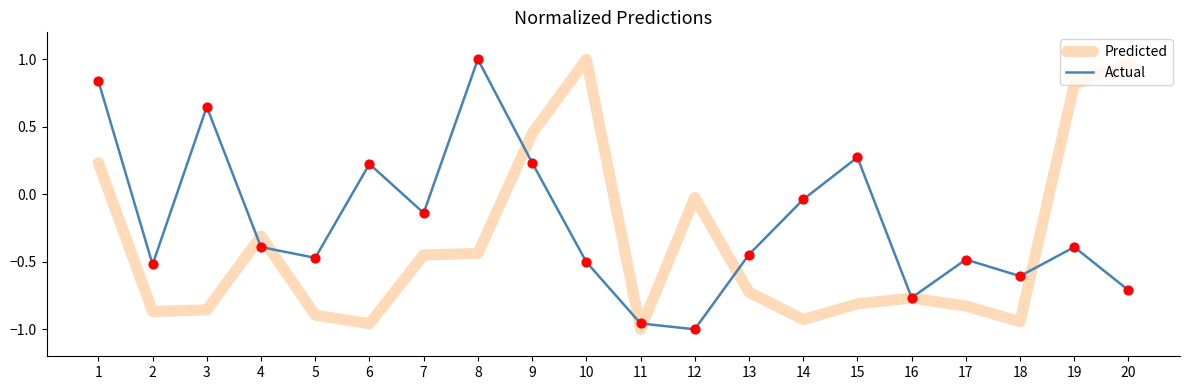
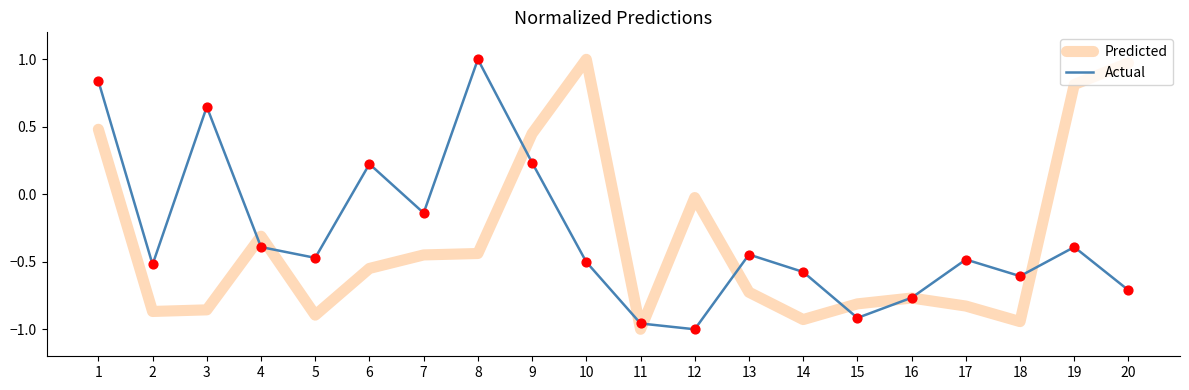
  {
    "Predicted": {
-     "1": 0.23,
+     "1": 0.48,
      "2": -0.87,
      "3": -0.86,
      "4": -0.31,
      "5": -0.90,
-     "6": -0.96,
+     "6": -0.55,
      "7": -0.45,
      "8": -0.44,
      "9": 0.45,
      "10": 1.00,
      "11": -1.00,
      "12": -0.02,
      "13": -0.73,
      "14": -0.93,
      "15": -0.81,
      "17": -0.83,
      "18": -0.94
    },
    "Actual": {
      "1": 0.84,
      "2": -0.52,
      "3": 0.65,
      "4": -0.39,
      "5": -0.47,
      "6": 0.22,
      "7": -0.14,
      "8": 1.00,
      "9": 0.23,
      "10": -0.50,
      "11": -0.96,
      "12": -1.00,
      "13": -0.45,
-     "14": -0.04,
-     "15": 0.27,
+     "14": -0.58,
+     "15": -0.92,
      "17": -0.48,
      "18": -0.61,
      "19": -0.39,
      "20": -0.71
    }
  }
